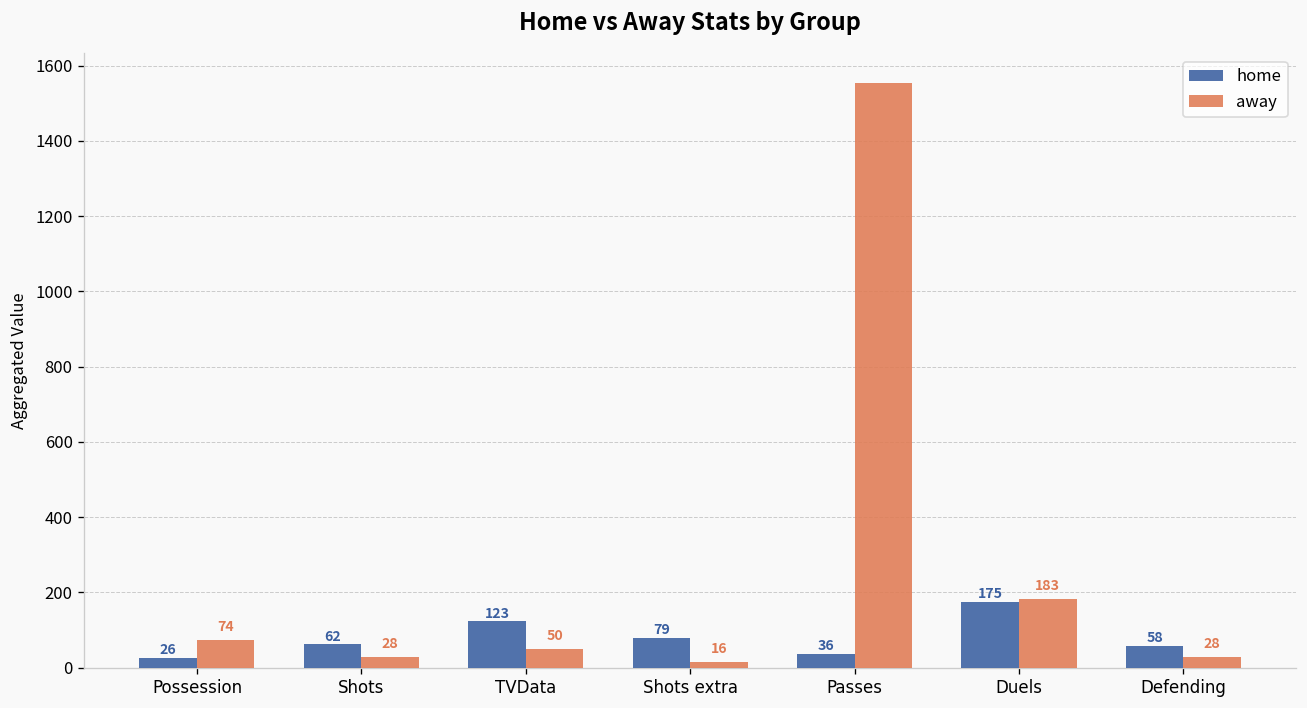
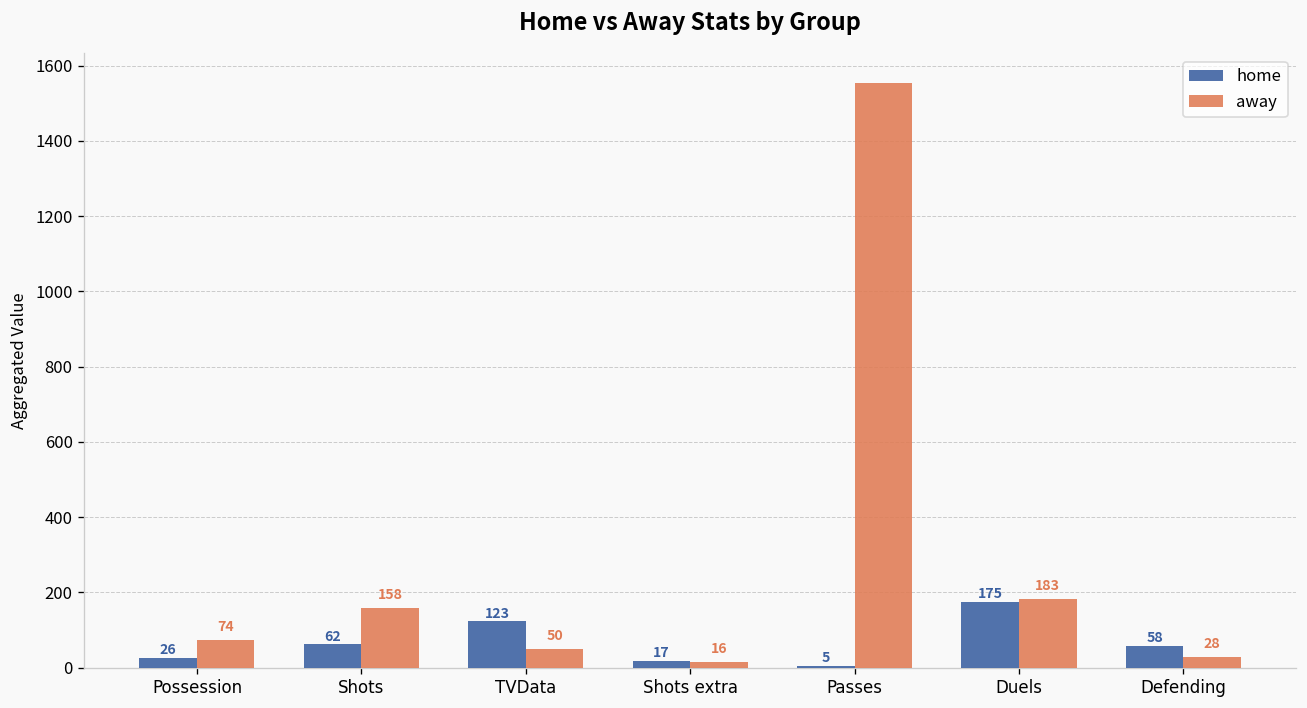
  {
    "home": {
      "Possession": 26,
      "Shots": 62,
      "TVData": 123,
-     "Shots extra": 79,
-     "Passes": 36,
+     "Shots extra": 17,
+     "Passes": 5,
      "Duels": 175,
      "Defending": 58
    },
    "away": {
      "Possession": 74,
-     "Shots": 28,
+     "Shots": 158,
      "TVData": 50,
      "Shots extra": 16,
      "Duels": 183,
      "Defending": 28
    }
  }
